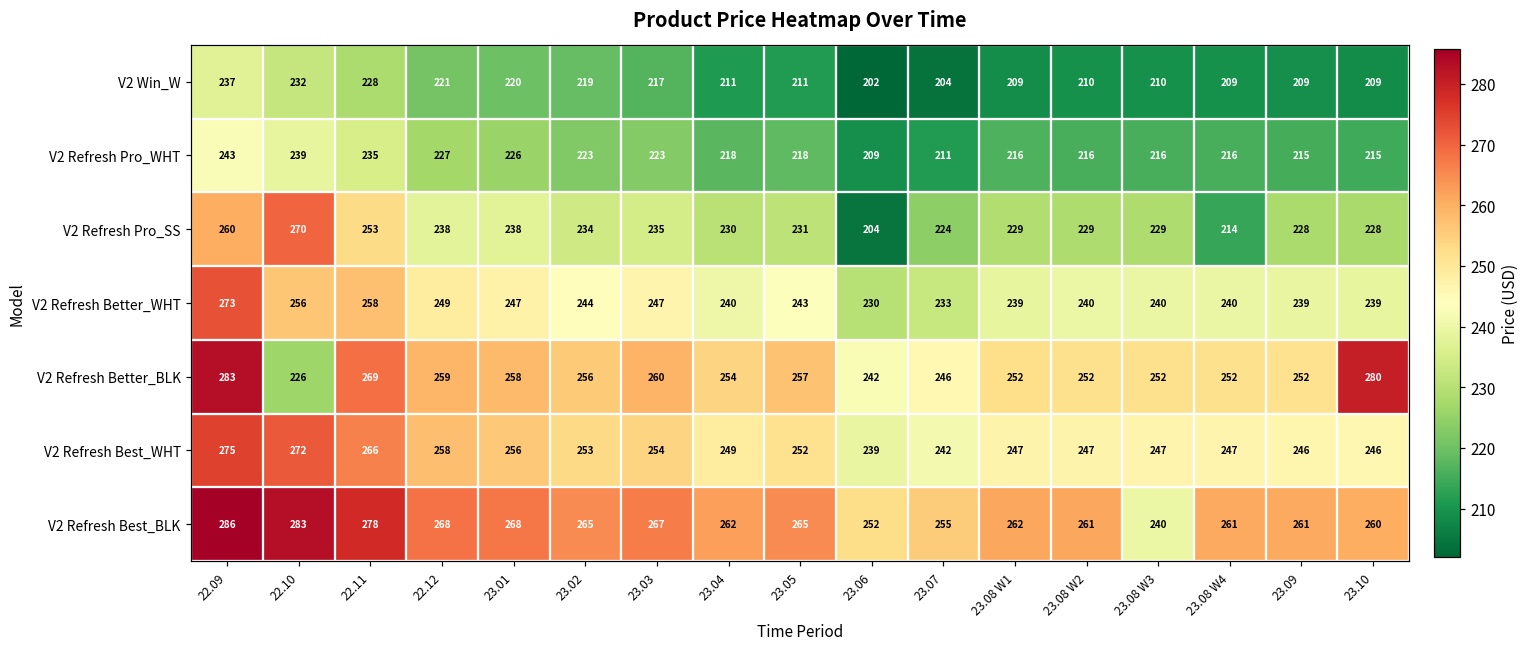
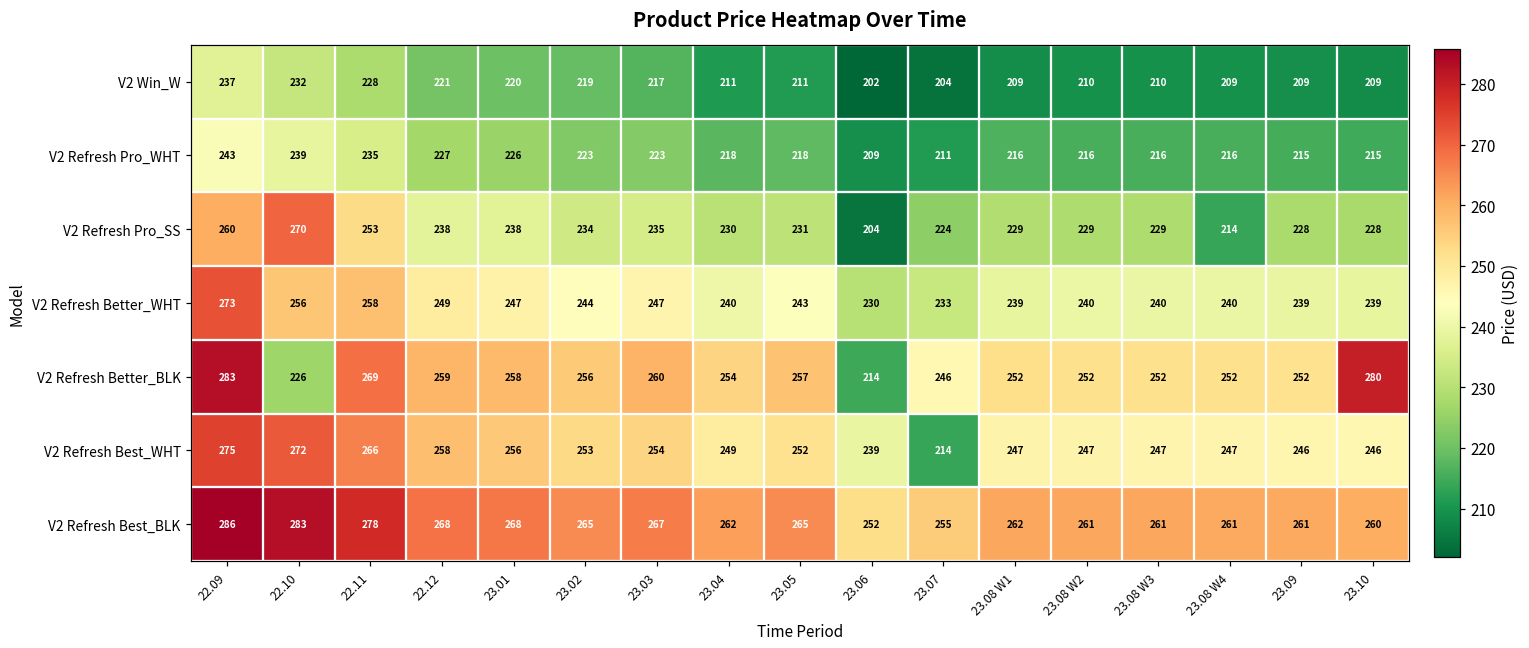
  {
    "V2 Win_W": {
      "22.09": 237,
      "22.10": 232,
      "22.11": 228,
      "22.12": 221,
      "23.01": 220,
      "23.02": 219,
      "23.03": 217,
      "23.04": 211,
      "23.05": 211,
      "23.06": 202,
      "23.07": 204,
      "23.08 W1": 209,
      "23.08 W2": 210,
      "23.08 W3": 210,
      "23.08 W4": 209,
      "23.09": 209,
      "23.10": 209
    },
    "V2 Refresh Pro_WHT": {
      "22.09": 243,
      "22.10": 239,
      "22.11": 235,
      "22.12": 227,
      "23.01": 226,
      "23.02": 223,
      "23.03": 223,
      "23.04": 218,
      "23.05": 218,
      "23.06": 209,
      "23.07": 211,
      "23.08 W1": 216,
      "23.08 W2": 216,
      "23.08 W3": 216,
      "23.08 W4": 216,
      "23.09": 215,
      "23.10": 215
    },
    "V2 Refresh Pro_SS": {
      "22.09": 260,
      "22.10": 270,
      "22.11": 253,
      "22.12": 238,
      "23.01": 238,
      "23.02": 234,
      "23.03": 235,
      "23.04": 230,
      "23.05": 231,
      "23.06": 204,
      "23.07": 224,
      "23.08 W1": 229,
      "23.08 W2": 229,
      "23.08 W3": 229,
      "23.08 W4": 214,
      "23.09": 228,
      "23.10": 228
    },
    "V2 Refresh Better_WHT": {
      "22.09": 273,
      "22.10": 256,
      "22.11": 258,
      "22.12": 249,
      "23.01": 247,
      "23.02": 244,
      "23.03": 247,
      "23.04": 240,
      "23.05": 243,
      "23.06": 230,
      "23.07": 233,
      "23.08 W1": 239,
      "23.08 W2": 240,
      "23.08 W3": 240,
      "23.08 W4": 240,
      "23.09": 239,
      "23.10": 239
    },
    "V2 Refresh Better_BLK": {
      "22.09": 283,
      "22.10": 226,
      "22.11": 269,
      "22.12": 259,
      "23.01": 258,
      "23.02": 256,
      "23.03": 260,
      "23.04": 254,
      "23.05": 257,
-     "23.06": 242,
+     "23.06": 214,
      "23.07": 246,
      "23.08 W1": 252,
      "23.08 W2": 252,
      "23.08 W3": 252,
      "23.08 W4": 252,
      "23.09": 252,
      "23.10": 280
    },
    "V2 Refresh Best_WHT": {
      "22.09": 275,
      "22.10": 272,
      "22.11": 266,
      "22.12": 258,
      "23.01": 256,
      "23.02": 253,
      "23.03": 254,
      "23.04": 249,
      "23.05": 252,
      "23.06": 239,
-     "23.07": 242,
+     "23.07": 214,
      "23.08 W1": 247,
      "23.08 W2": 247,
      "23.08 W3": 247,
      "23.08 W4": 247,
      "23.09": 246,
      "23.10": 246
    },
    "V2 Refresh Best_BLK": {
      "22.09": 286,
      "22.10": 283,
      "22.11": 278,
      "22.12": 268,
      "23.01": 268,
      "23.02": 265,
      "23.03": 267,
      "23.04": 262,
      "23.05": 265,
      "23.06": 252,
      "23.07": 255,
      "23.08 W1": 262,
      "23.08 W2": 261,
-     "23.08 W3": 240,
+     "23.08 W3": 261,
      "23.08 W4": 261,
      "23.09": 261,
      "23.10": 260
    }
  }
